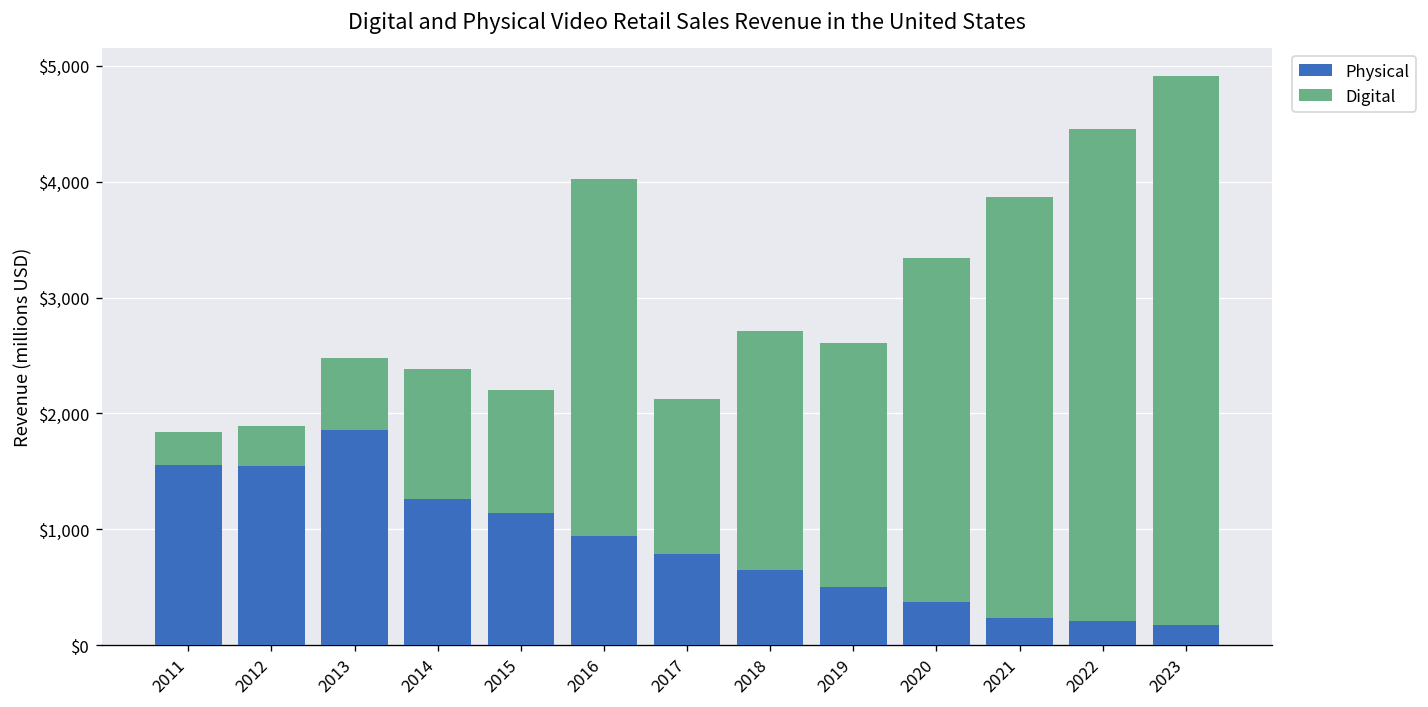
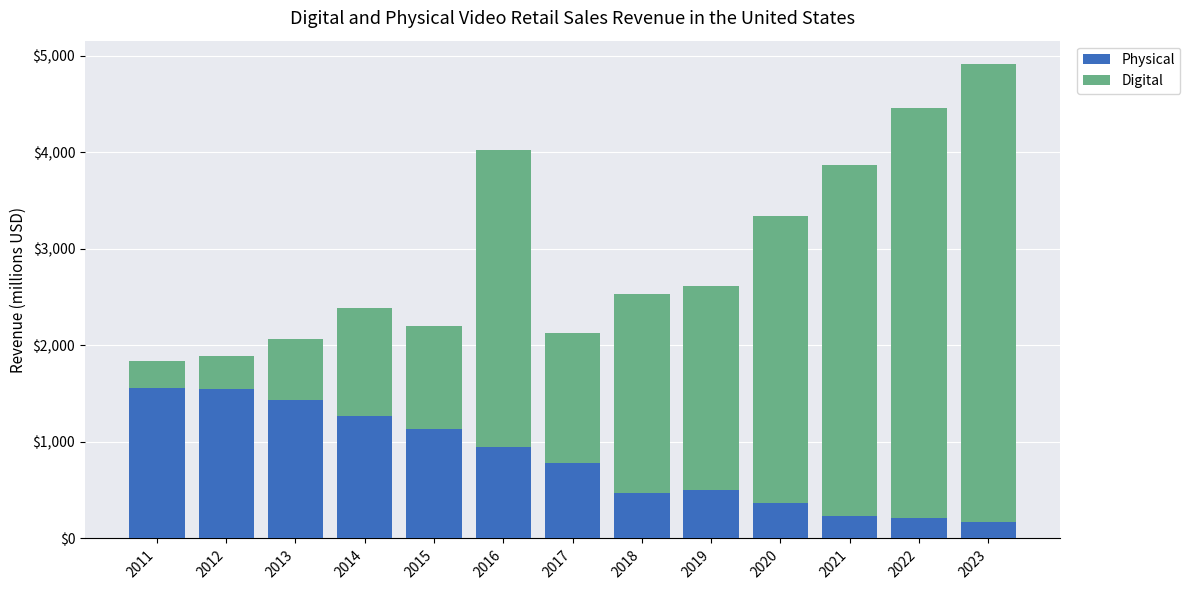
  {
    "Physical": {
      "2011": "$1,600",
      "2012": "$1,500",
-     "2013": "$1,900",
+     "2013": "$1,400",
      "2014": "$1,300",
      "2015": "$1,100",
      "2016": "$900",
      "2017": "$800",
-     "2018": "$600",
+     "2018": "$500",
      "2019": "$500",
      "2020": "$400",
      "2021": "$200",
      "2022": "$200",
      "2023": "$200"
    },
    "Digital": {
      "2011": "$300",
      "2012": "$300",
      "2013": "$600",
      "2014": "$1,100",
      "2015": "$1,100",
      "2016": "$3,100",
      "2017": "$1,300",
      "2018": "$2,100",
      "2019": "$2,100",
      "2020": "$3,000",
      "2021": "$3,600",
      "2022": "$4,200",
      "2023": "$4,700"
    }
  }
